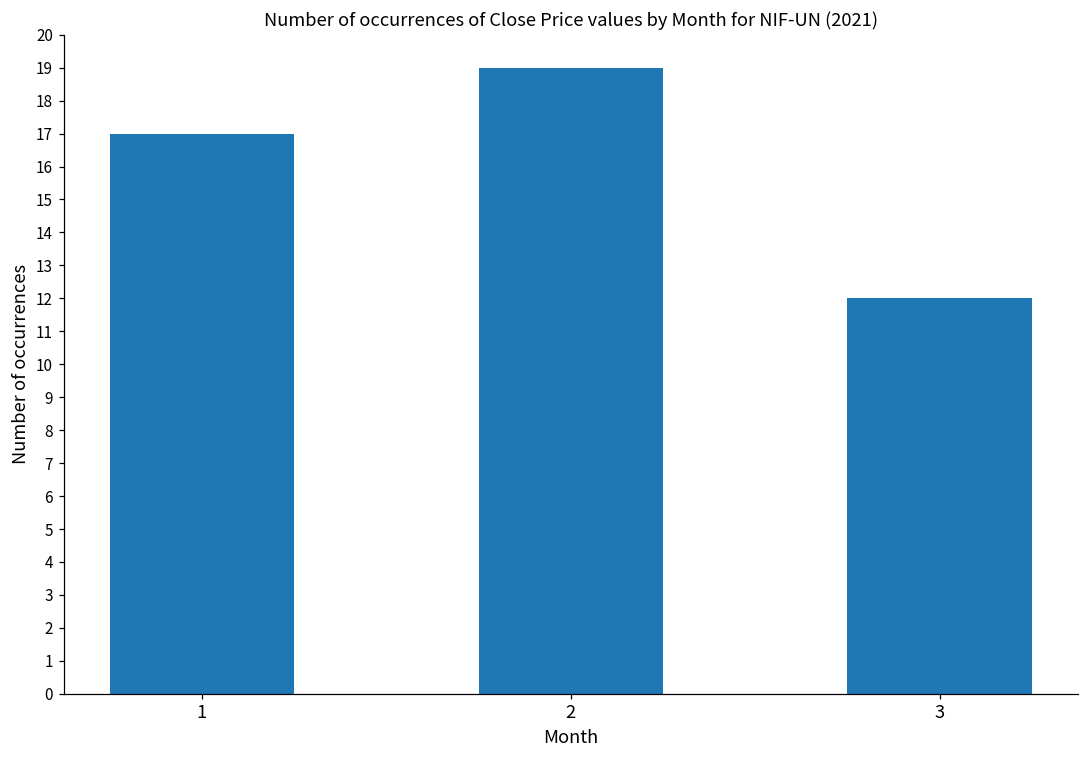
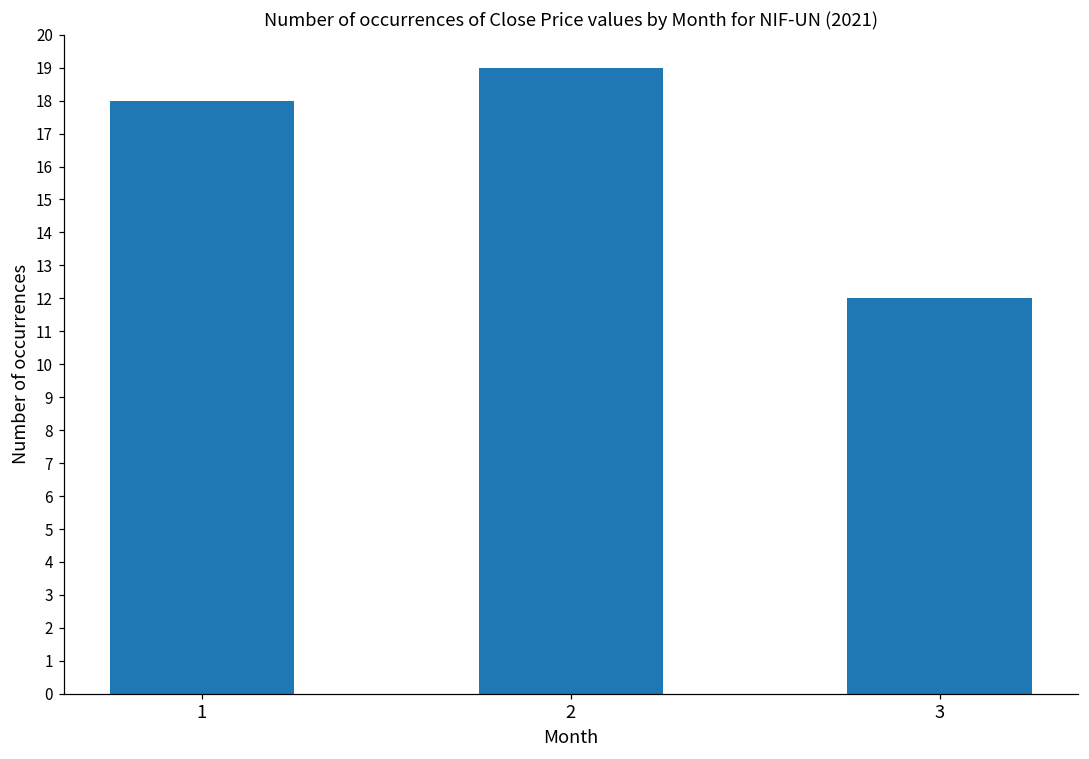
  {
-   "1": 17,
+   "1": 18,
    "2": 19,
    "3": 12
  }
